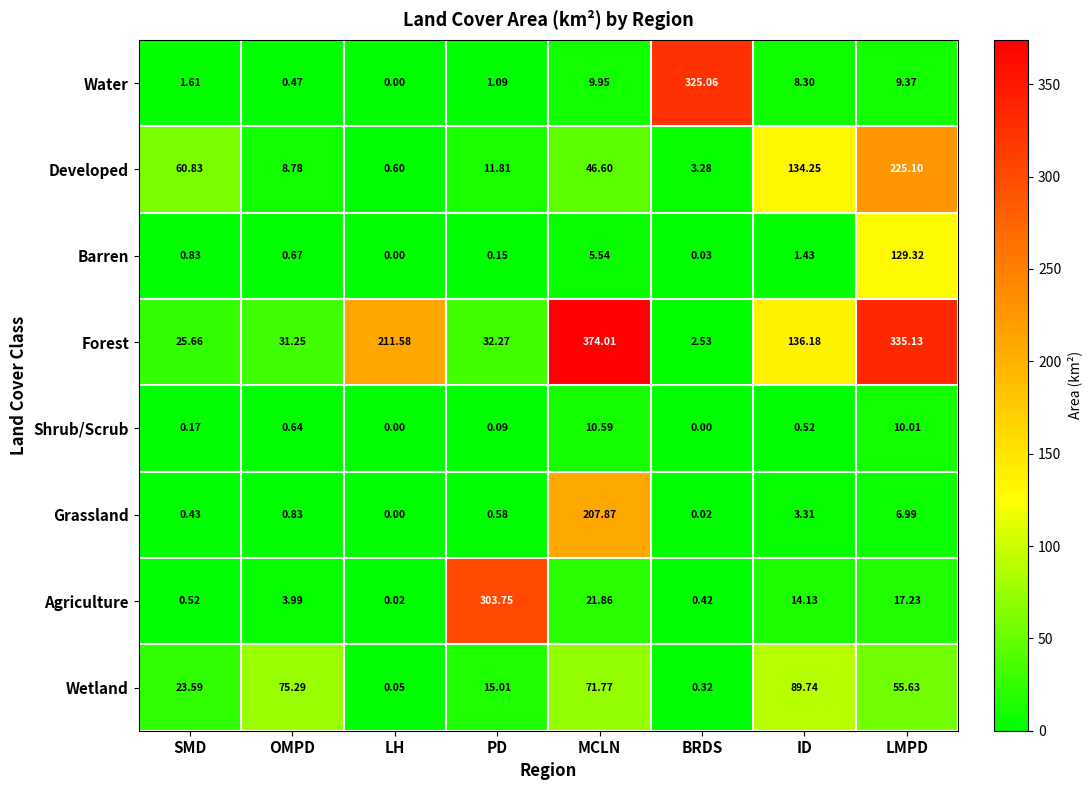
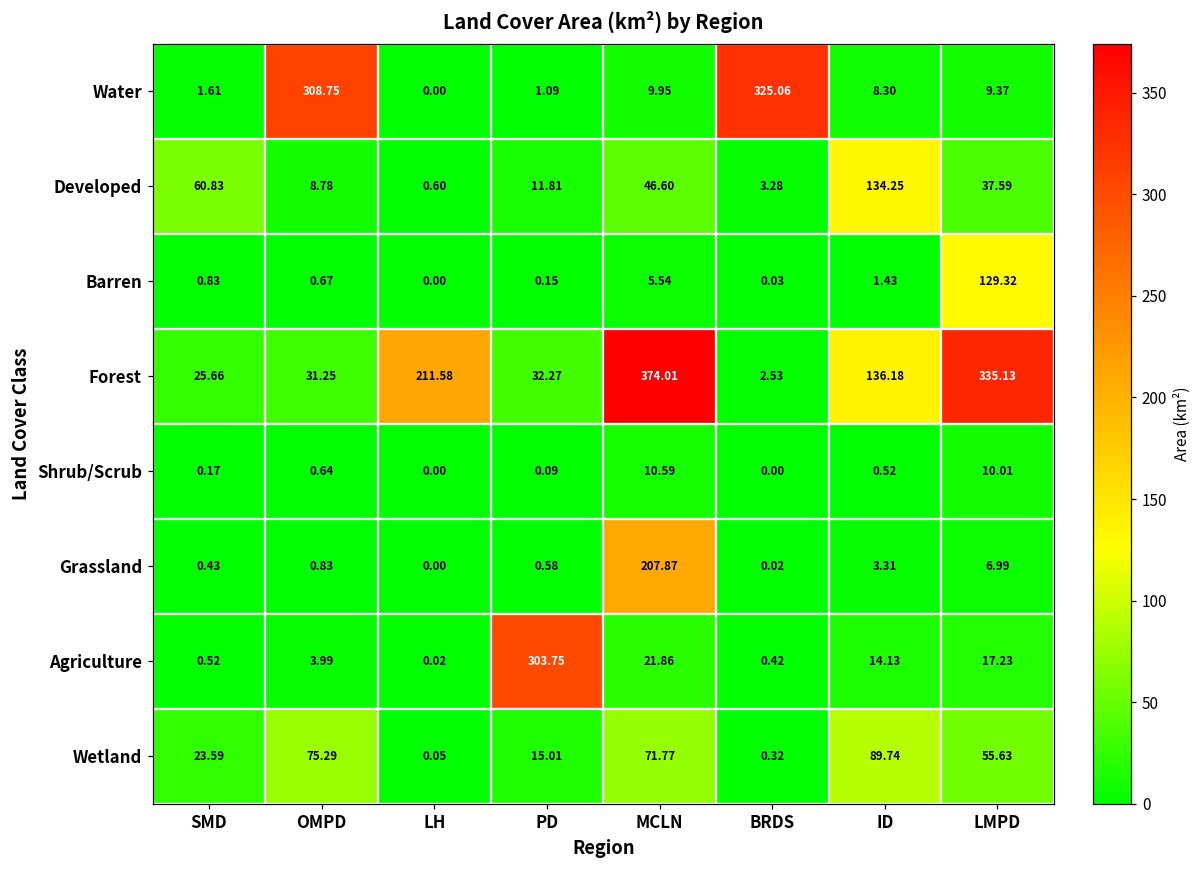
  {
    "Water": {
      "SMD": 1.61,
-     "OMPD": 0.47,
+     "OMPD": 308.75,
      "LH": 0.00,
      "PD": 1.09,
      "MCLN": 9.95,
      "BRDS": 325.06,
      "ID": 8.30,
      "LMPD": 9.37
    },
    "Developed": {
      "SMD": 60.83,
      "OMPD": 8.78,
      "LH": 0.60,
      "PD": 11.81,
      "MCLN": 46.60,
      "BRDS": 3.28,
      "ID": 134.25,
-     "LMPD": 225.10
+     "LMPD": 37.59
    },
    "Barren": {
      "SMD": 0.83,
      "OMPD": 0.67,
      "LH": 0.00,
      "PD": 0.15,
      "MCLN": 5.54,
      "BRDS": 0.03,
      "ID": 1.43,
      "LMPD": 129.32
    },
    "Forest": {
      "SMD": 25.66,
      "OMPD": 31.25,
      "LH": 211.58,
      "PD": 32.27,
      "MCLN": 374.01,
      "BRDS": 2.53,
      "ID": 136.18,
      "LMPD": 335.13
    },
    "Shrub/Scrub": {
      "SMD": 0.17,
      "OMPD": 0.64,
      "LH": 0.00,
      "PD": 0.09,
      "MCLN": 10.59,
      "BRDS": 0.00,
      "ID": 0.52,
      "LMPD": 10.01
    },
    "Grassland": {
      "SMD": 0.43,
      "OMPD": 0.83,
      "LH": 0.00,
      "PD": 0.58,
      "MCLN": 207.87,
      "BRDS": 0.02,
      "ID": 3.31,
      "LMPD": 6.99
    },
    "Agriculture": {
      "SMD": 0.52,
      "OMPD": 3.99,
      "LH": 0.02,
      "PD": 303.75,
      "MCLN": 21.86,
      "BRDS": 0.42,
      "ID": 14.13,
      "LMPD": 17.23
    },
    "Wetland": {
      "SMD": 23.59,
      "OMPD": 75.29,
      "LH": 0.05,
      "PD": 15.01,
      "MCLN": 71.77,
      "BRDS": 0.32,
      "ID": 89.74,
      "LMPD": 55.63
    }
  }
